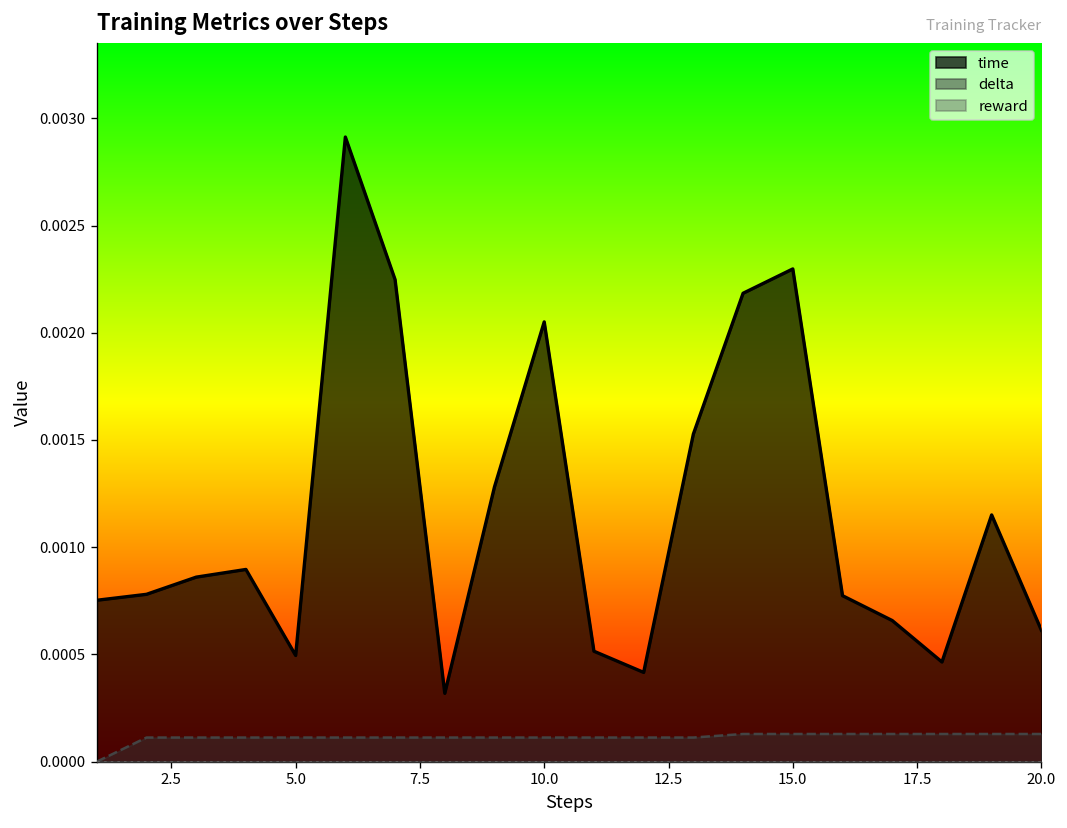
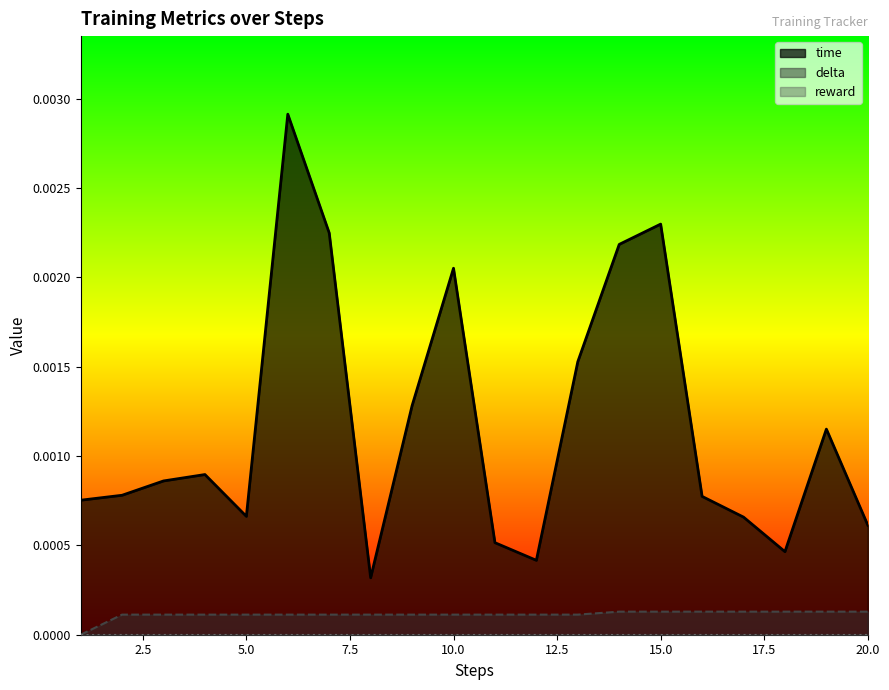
  {
    "time": {
-     "5.0": 0.00050,
+     "5.0": 0.00066,
      "10.0": 0.00205,
      "15.0": 0.00230,
      "20.0": 0.00061
    }
  }
